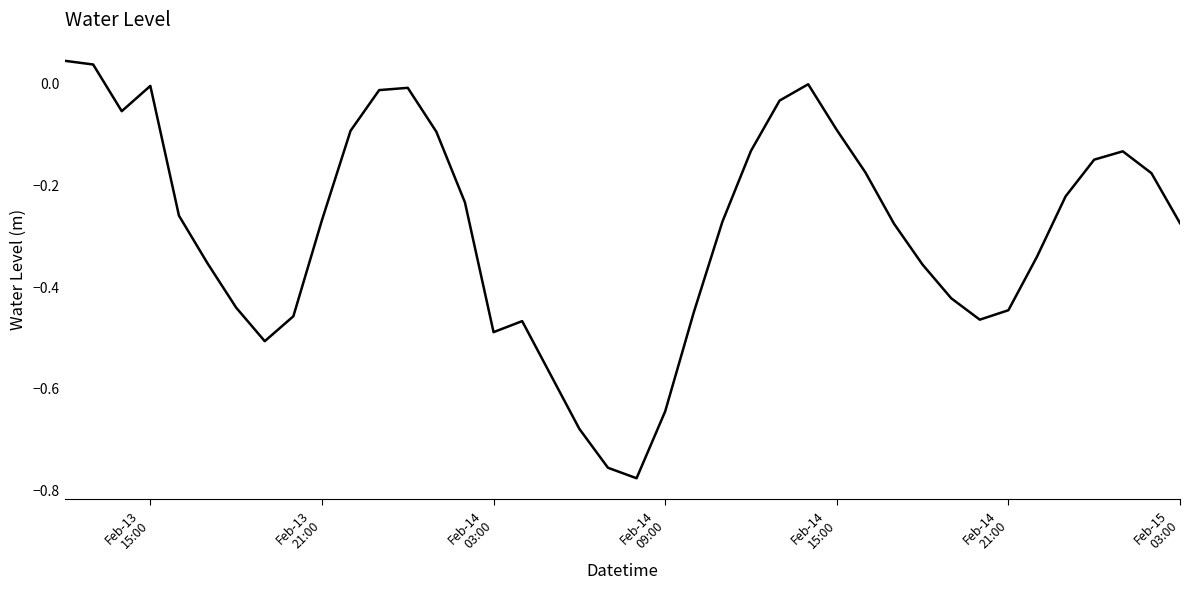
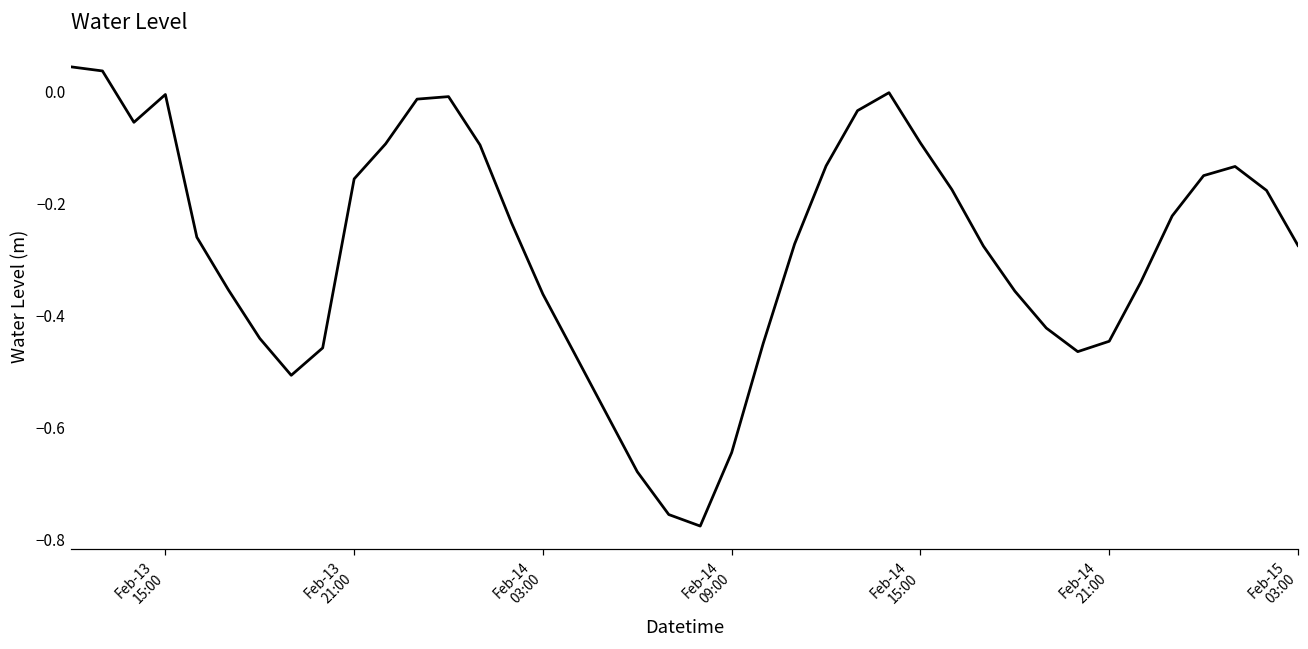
  {
    "Feb-13 15:00": 0.00,
-   "Feb-13 21:00": -0.27,
-   "Feb-14 03:00": -0.49,
+   "Feb-13 21:00": -0.16,
+   "Feb-14 03:00": -0.36,
    "Feb-14 09:00": -0.64,
    "Feb-14 15:00": -0.09,
    "Feb-14 21:00": -0.45,
    "Feb-15 03:00": -0.27
  }
